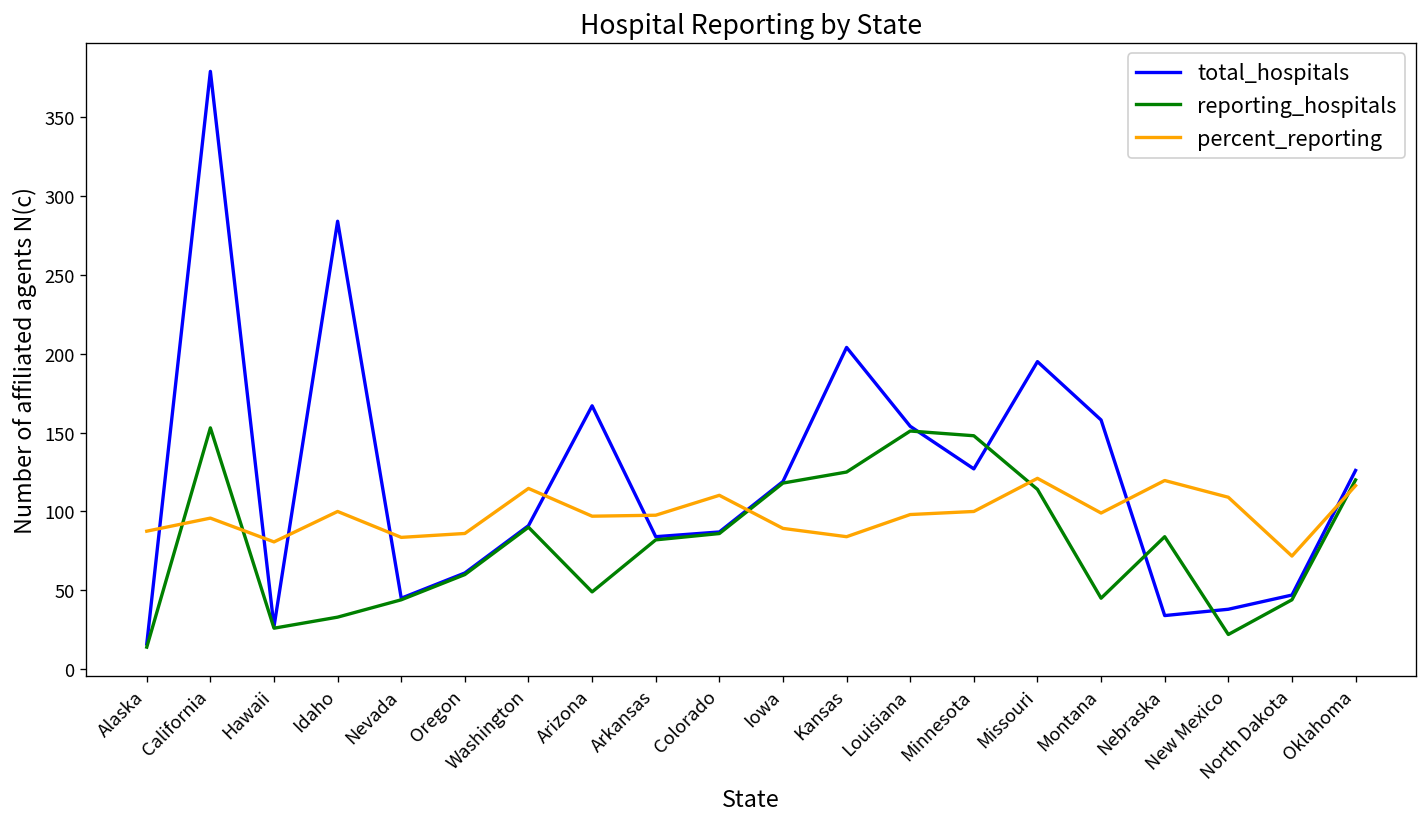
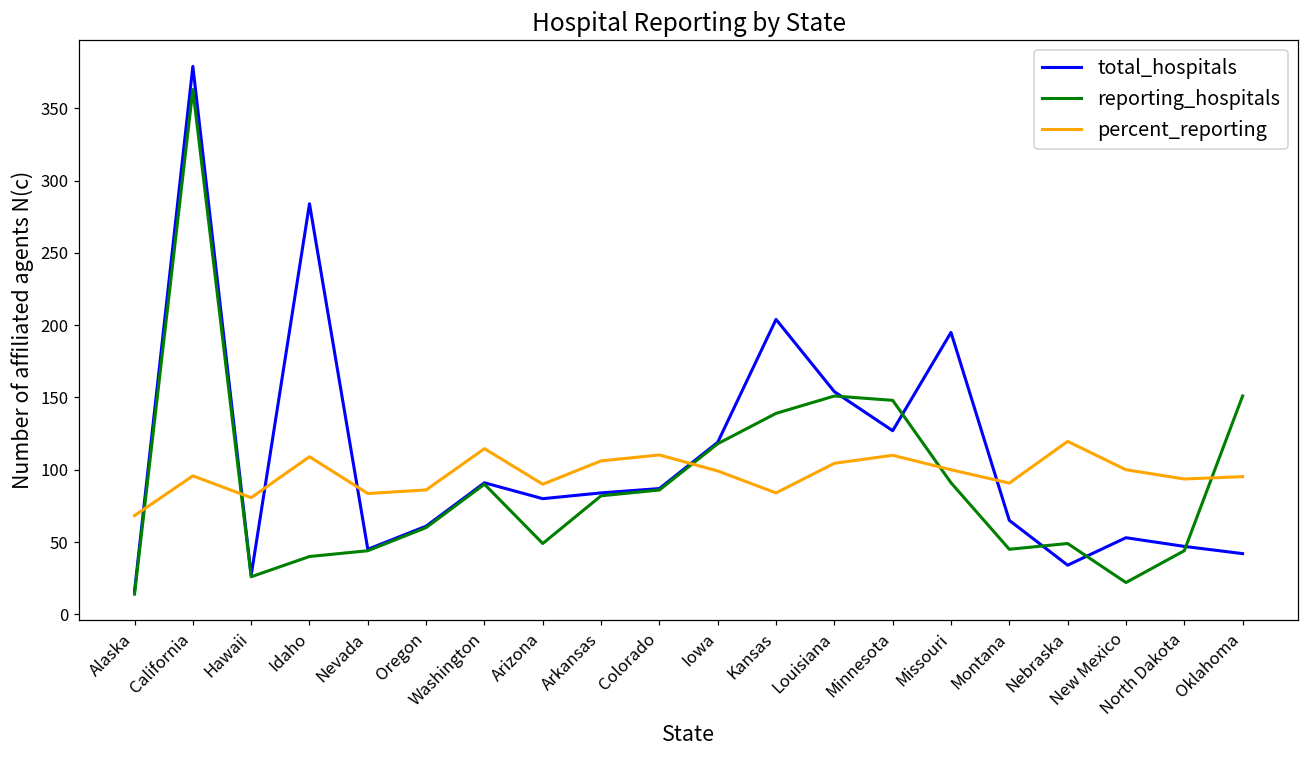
  {
    "total_hospitals": {
      "Alaska": 16,
      "California": 379,
      "Idaho": 284,
-     "Arizona": 167,
+     "Arizona": 80,
      "Arkansas": 84,
      "Kansas": 204,
      "Louisiana": 154,
      "Minnesota": 127,
      "Missouri": 195,
-     "Montana": 158,
+     "Montana": 65,
      "Nebraska": 34,
-     "New Mexico": 38,
+     "New Mexico": 53,
      "North Dakota": 47,
-     "Oklahoma": 126
+     "Oklahoma": 42
    },
    "reporting_hospitals": {
      "Alaska": 14,
-     "California": 153,
-     "Idaho": 33,
+     "California": 363,
+     "Idaho": 40,
      "Arizona": 49,
      "Arkansas": 82,
-     "Kansas": 125,
+     "Kansas": 139,
      "Louisiana": 151,
      "Minnesota": 148,
-     "Missouri": 114,
+     "Missouri": 91,
      "Montana": 45,
-     "Nebraska": 84,
+     "Nebraska": 49,
      "New Mexico": 22,
      "North Dakota": 44,
-     "Oklahoma": 120
+     "Oklahoma": 151
    },
    "percent_reporting": {
-     "Alaska": 88,
+     "Alaska": 68,
      "California": 96,
      "Hawaii": 81,
-     "Idaho": 100,
+     "Idaho": 109,
      "Nevada": 84,
      "Oregon": 86,
      "Washington": 115,
-     "Arizona": 97,
-     "Arkansas": 98,
+     "Arizona": 90,
+     "Arkansas": 106,
      "Colorado": 110,
-     "Iowa": 89,
+     "Iowa": 99,
      "Kansas": 84,
-     "Louisiana": 98,
-     "Minnesota": 100,
-     "Missouri": 121,
-     "Montana": 99,
+     "Louisiana": 104,
+     "Minnesota": 110,
+     "Missouri": 100,
+     "Montana": 91,
      "Nebraska": 120,
-     "New Mexico": 109,
-     "North Dakota": 72,
-     "Oklahoma": 116
+     "New Mexico": 100,
+     "North Dakota": 94,
+     "Oklahoma": 95
    }
  }
